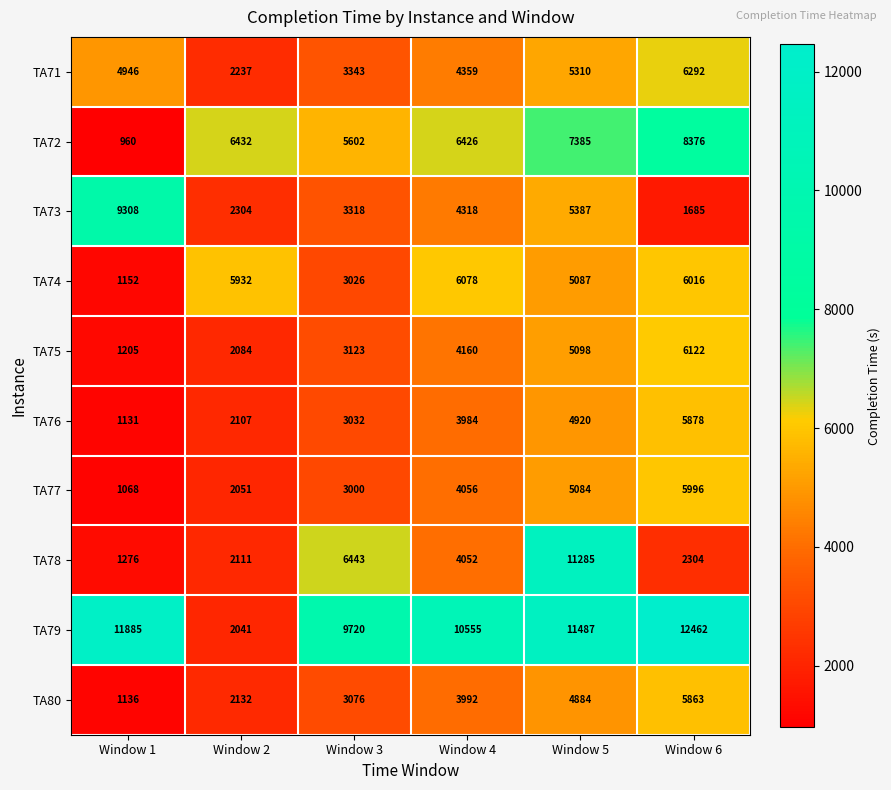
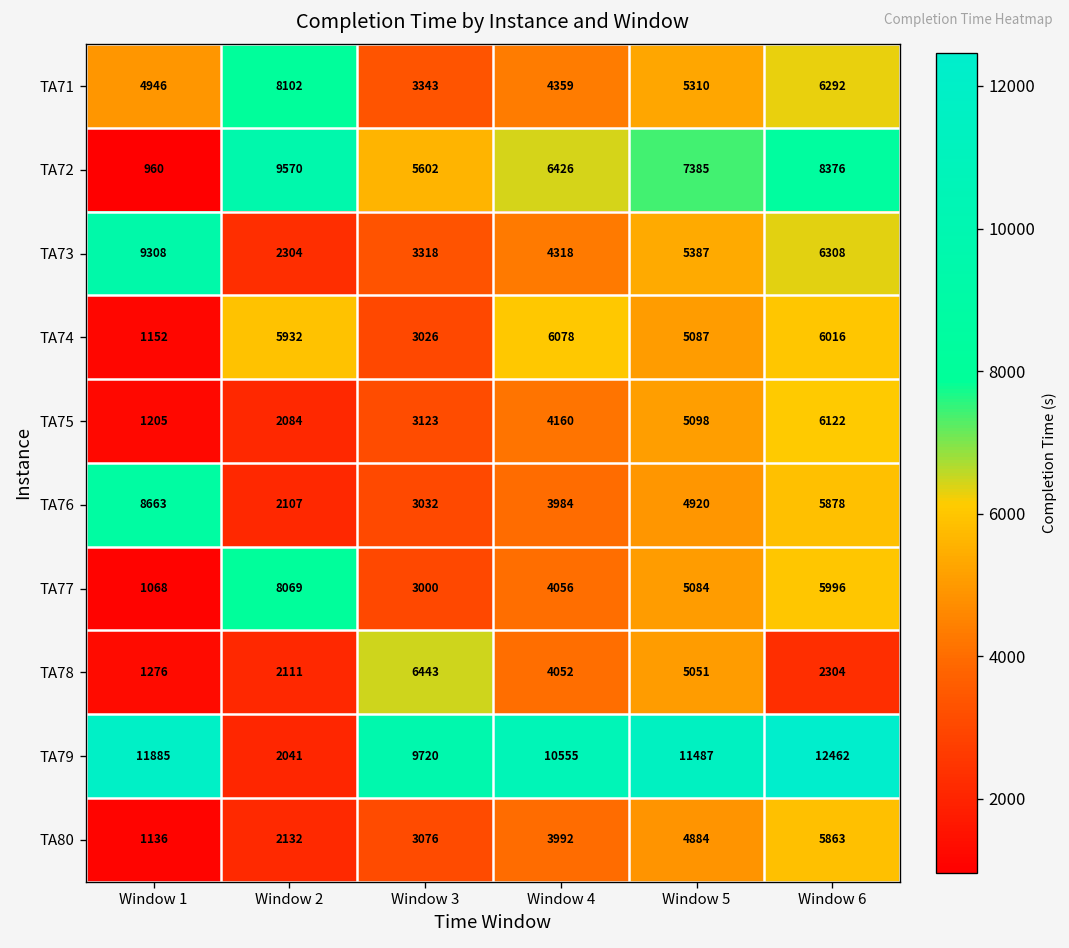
  {
    "TA71": {
      "Window 1": 4946,
-     "Window 2": 2237,
+     "Window 2": 8102,
      "Window 3": 3343,
      "Window 4": 4359,
      "Window 5": 5310,
      "Window 6": 6292
    },
    "TA72": {
      "Window 1": 960,
-     "Window 2": 6432,
+     "Window 2": 9570,
      "Window 3": 5602,
      "Window 4": 6426,
      "Window 5": 7385,
      "Window 6": 8376
    },
    "TA73": {
      "Window 1": 9308,
      "Window 2": 2304,
      "Window 3": 3318,
      "Window 4": 4318,
      "Window 5": 5387,
-     "Window 6": 1685
+     "Window 6": 6308
    },
    "TA74": {
      "Window 1": 1152,
      "Window 2": 5932,
      "Window 3": 3026,
      "Window 4": 6078,
      "Window 5": 5087,
      "Window 6": 6016
    },
    "TA75": {
      "Window 1": 1205,
      "Window 2": 2084,
      "Window 3": 3123,
      "Window 4": 4160,
      "Window 5": 5098,
      "Window 6": 6122
    },
    "TA76": {
-     "Window 1": 1131,
+     "Window 1": 8663,
      "Window 2": 2107,
      "Window 3": 3032,
      "Window 4": 3984,
      "Window 5": 4920,
      "Window 6": 5878
    },
    "TA77": {
      "Window 1": 1068,
-     "Window 2": 2051,
+     "Window 2": 8069,
      "Window 3": 3000,
      "Window 4": 4056,
      "Window 5": 5084,
      "Window 6": 5996
    },
    "TA78": {
      "Window 1": 1276,
      "Window 2": 2111,
      "Window 3": 6443,
      "Window 4": 4052,
-     "Window 5": 11285,
+     "Window 5": 5051,
      "Window 6": 2304
    },
    "TA79": {
      "Window 1": 11885,
      "Window 2": 2041,
      "Window 3": 9720,
      "Window 4": 10555,
      "Window 5": 11487,
      "Window 6": 12462
    },
    "TA80": {
      "Window 1": 1136,
      "Window 2": 2132,
      "Window 3": 3076,
      "Window 4": 3992,
      "Window 5": 4884,
      "Window 6": 5863
    }
  }
